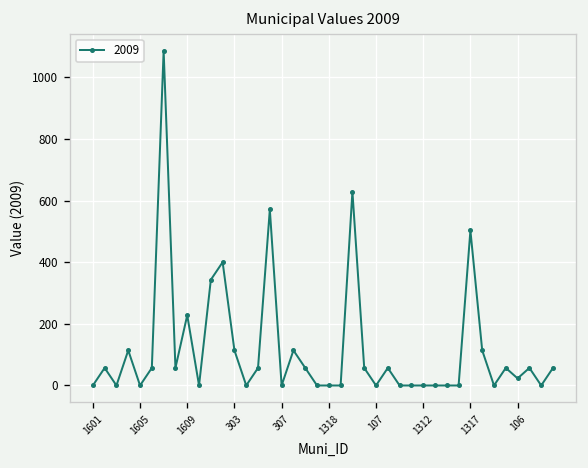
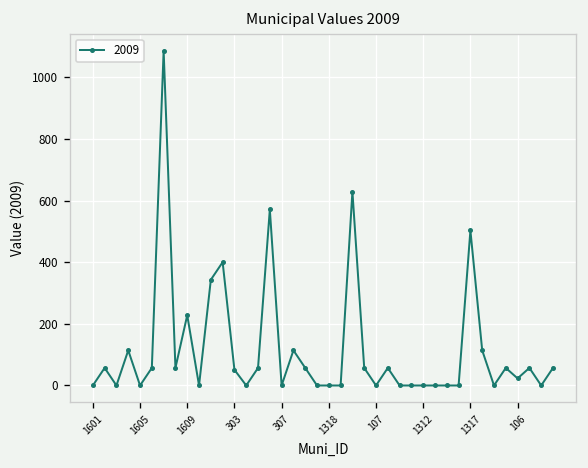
  {
    "1601": 0,
    "1605": 0,
    "1609": 230,
-   "303": 110,
+   "303": 50,
    "307": 0,
    "1318": 0,
    "107": 0,
    "1312": 0,
    "1317": 500,
    "106": 20
  }
